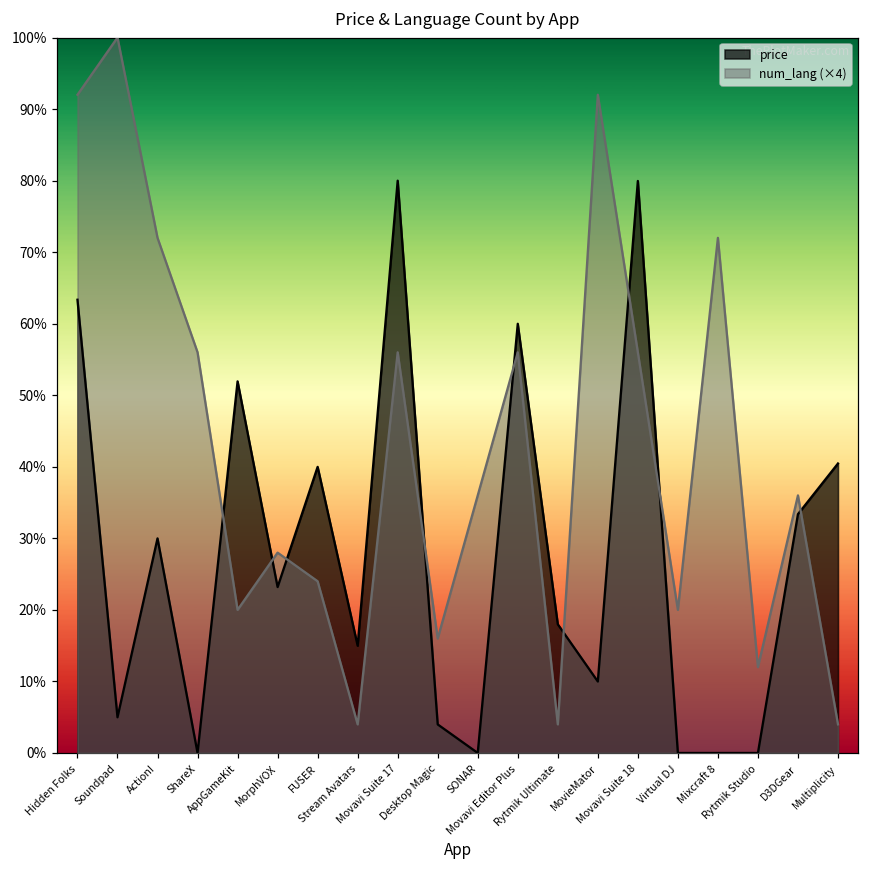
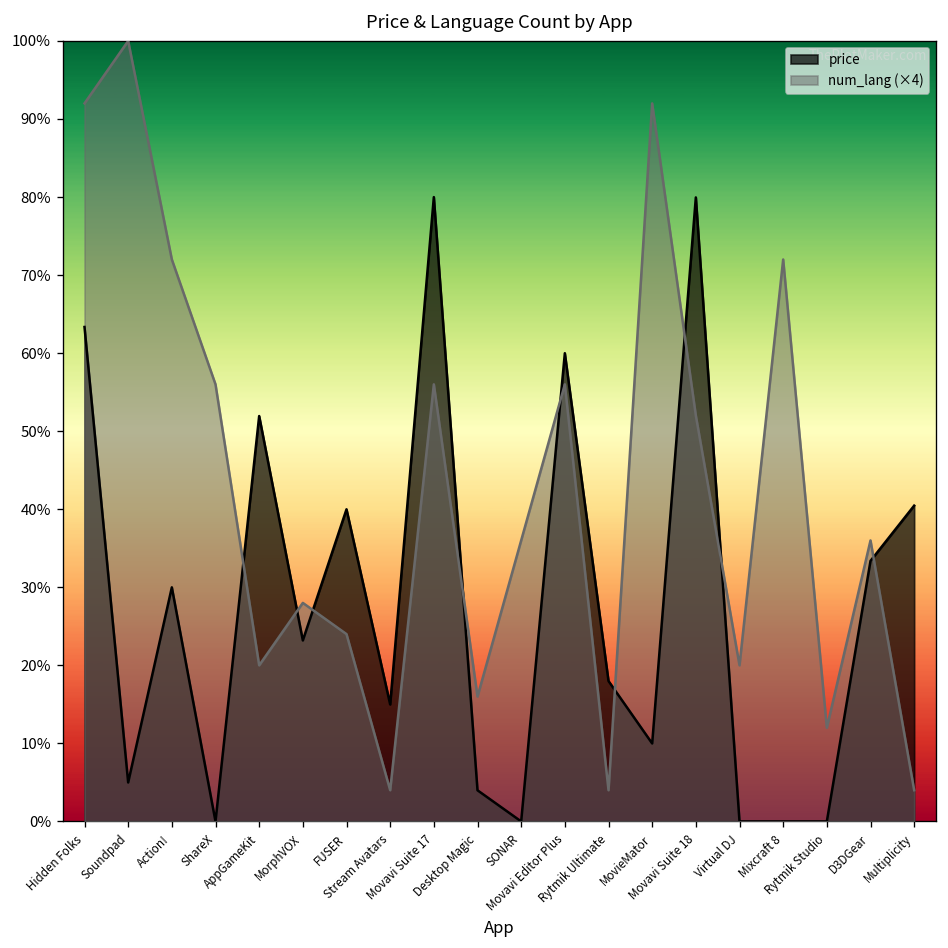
  {
    "price": {
      "Hidden Folks": "63%",
      "Soundpad": "5%",
      "Action!": "30%",
      "ShareX": "0%",
      "AppGameKit": "52%",
      "MorphVOX": "23%",
      "FUSER": "40%",
      "Stream Avatars": "15%",
      "Movavi Suite 17": "80%",
      "Desktop Magic": "4%",
      "SONAR": "0%",
      "Movavi Editor Plus": "60%",
      "Rytmik Ultimate": "18%",
      "MovieMator": "10%",
      "Movavi Suite 18": "80%",
      "Virtual DJ": "0%",
      "Mixcraft 8": "0%",
      "Rytmik Studio": "0%",
      "D3DGear": "33%",
      "Multiplicity": "40%"
    },
    "num_lang (×4)": {
      "Hidden Folks": "92%",
      "Soundpad": "100%",
      "Action!": "72%",
      "ShareX": "56%",
      "AppGameKit": "20%",
      "MorphVOX": "28%",
      "FUSER": "24%",
      "Stream Avatars": "4%",
      "Movavi Suite 17": "56%",
      "Desktop Magic": "16%",
      "SONAR": "36%",
      "Movavi Editor Plus": "56%",
      "Rytmik Ultimate": "4%",
      "MovieMator": "92%",
-     "Movavi Suite 18": "56%",
+     "Movavi Suite 18": "52%",
      "Virtual DJ": "20%",
      "Mixcraft 8": "72%",
      "Rytmik Studio": "12%",
      "D3DGear": "36%",
      "Multiplicity": "4%"
    }
  }
